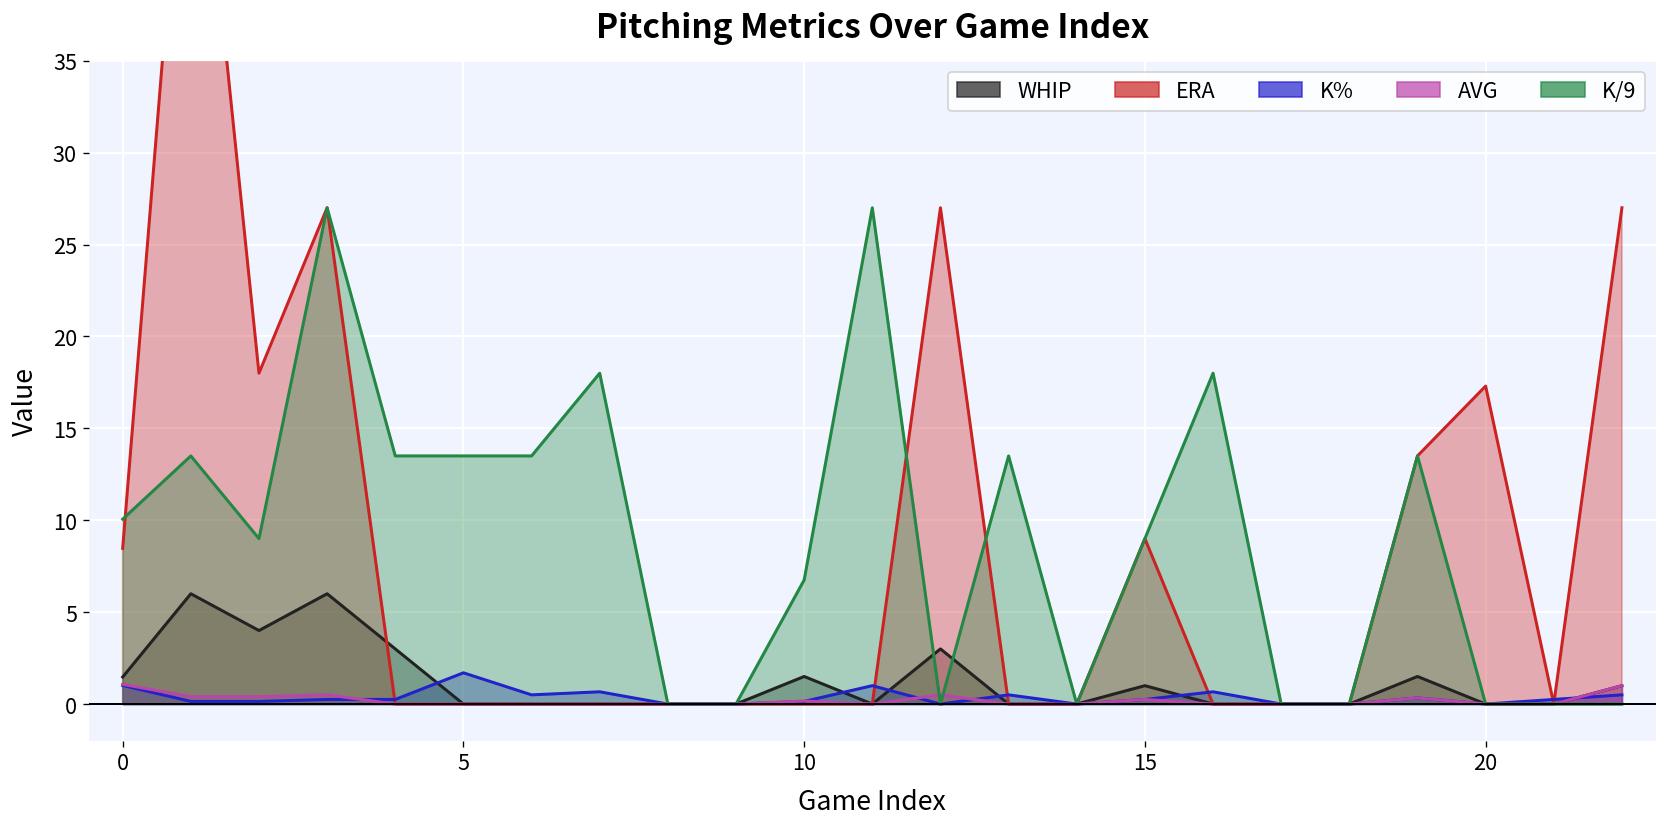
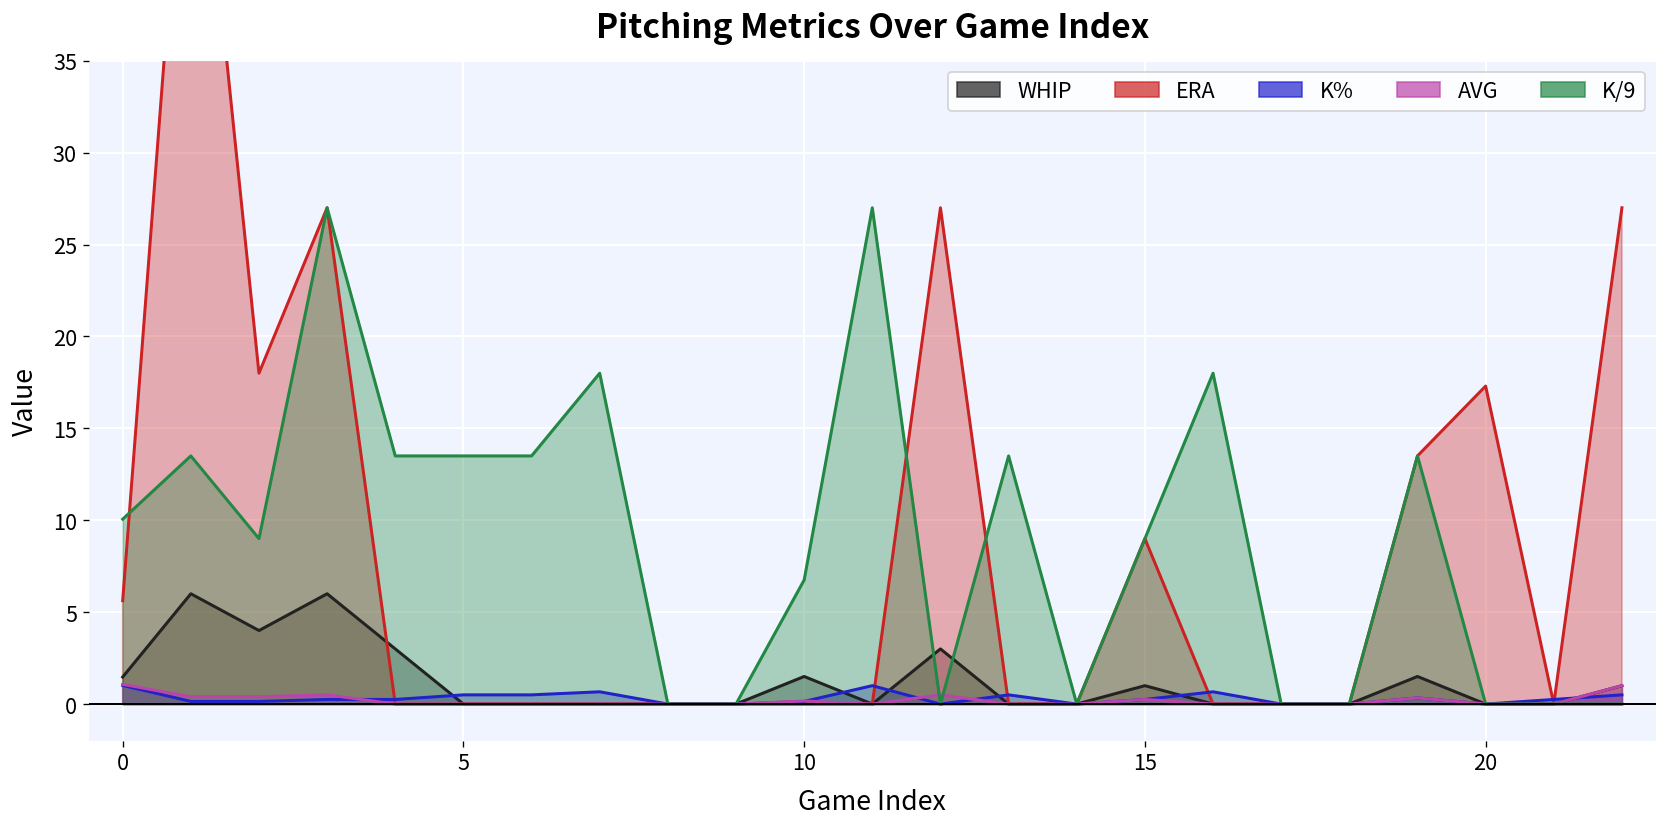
  {
    "ERA": {
-     "0": 8.5,
+     "0": 5.6,
      "20": 17.3
    },
    "K%": {
-     "5": 1.7
+     "5": 0.5
    }
  }
